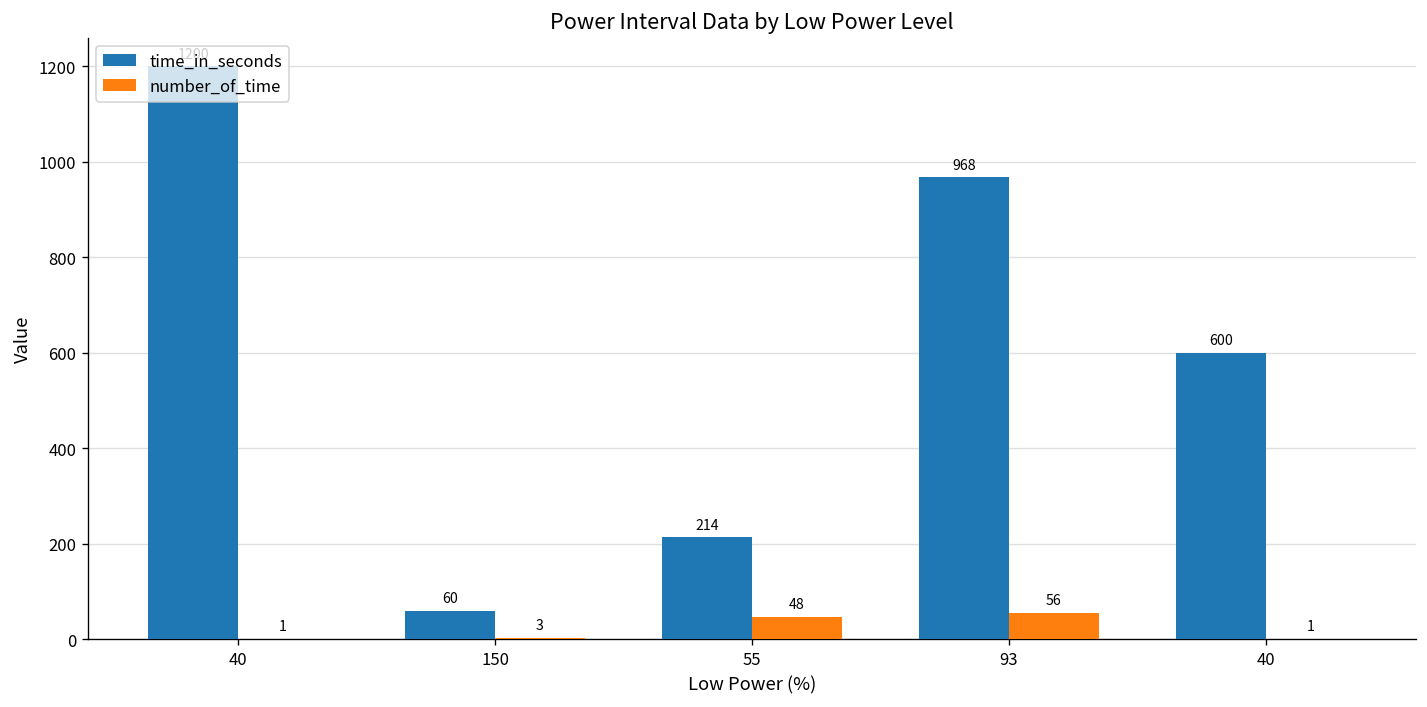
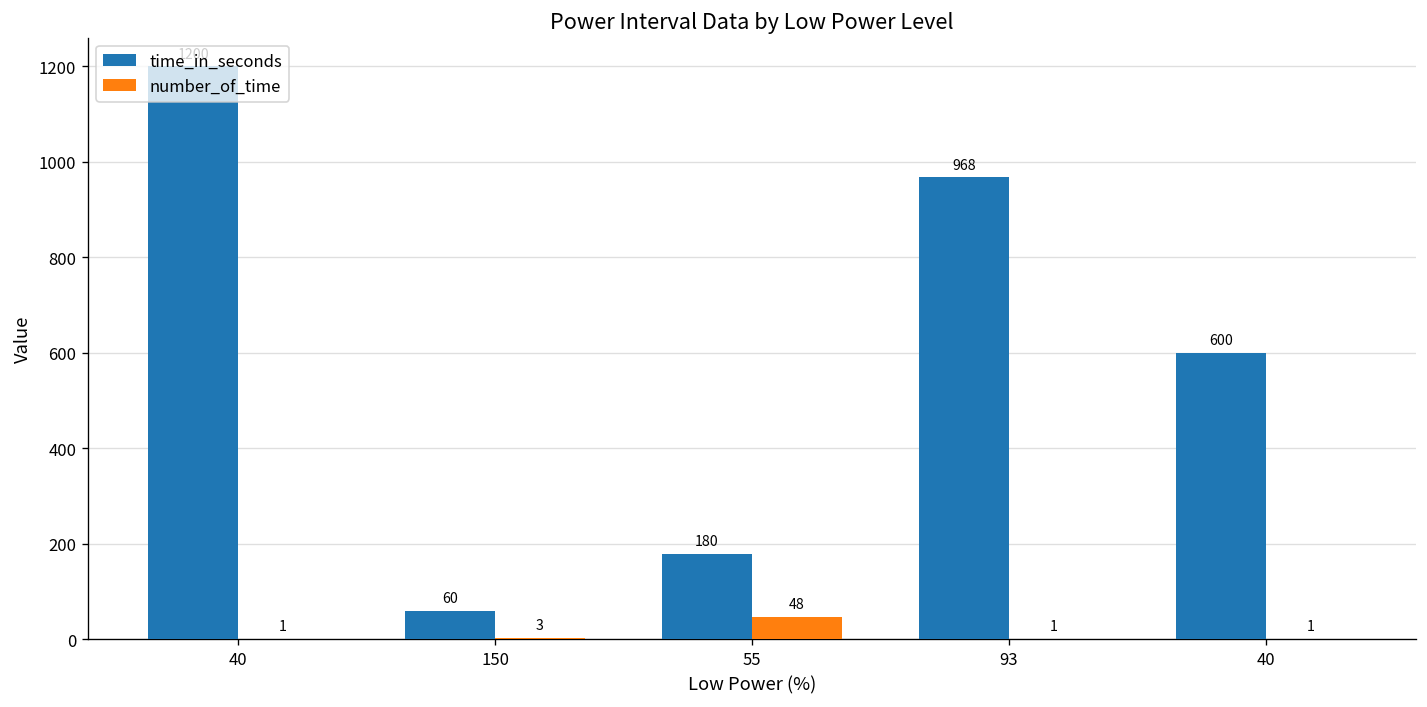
  {
    "time_in_seconds": {
      "150": 60,
-     "55": 214,
+     "55": 180,
      "93": 968
    },
    "number_of_time": {
      "150": 3,
      "55": 48,
-     "93": 56
+     "93": 1
    }
  }
